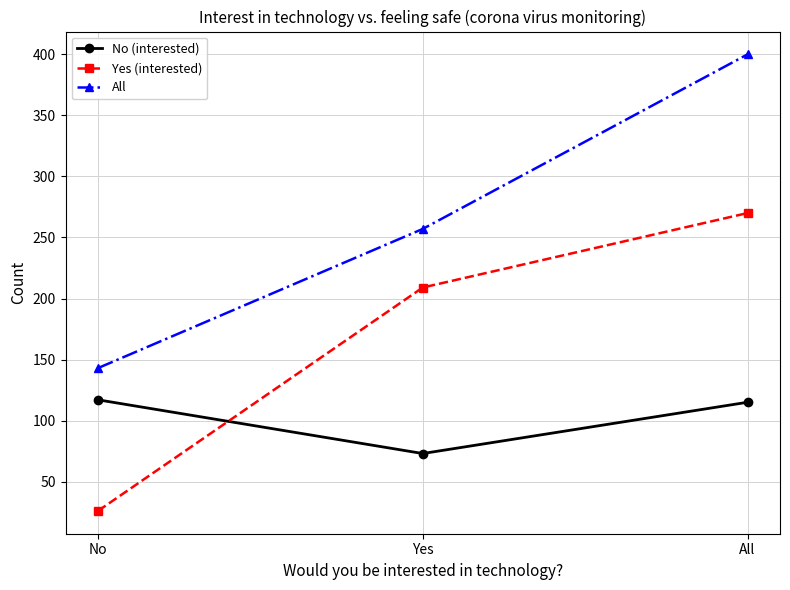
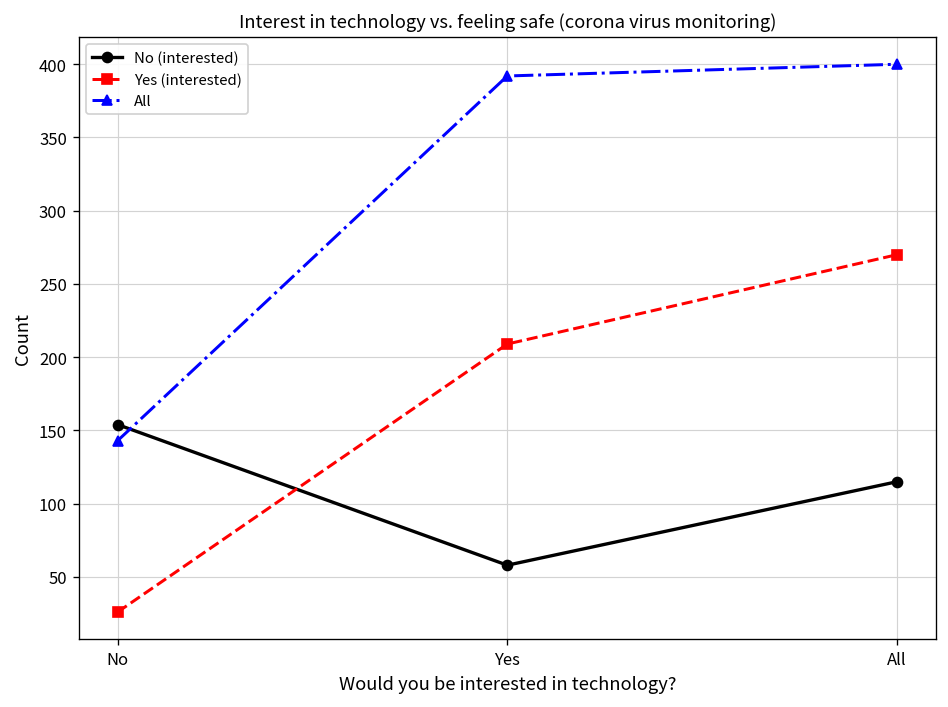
  {
    "No (interested)": {
-     "No": 117,
-     "Yes": 73,
+     "No": 154,
+     "Yes": 58,
      "All": 115
    },
    "Yes (interested)": {
      "No": 26,
      "Yes": 209,
      "All": 270
    },
    "All": {
      "No": 143,
-     "Yes": 257,
+     "Yes": 392,
      "All": 400
    }
  }
